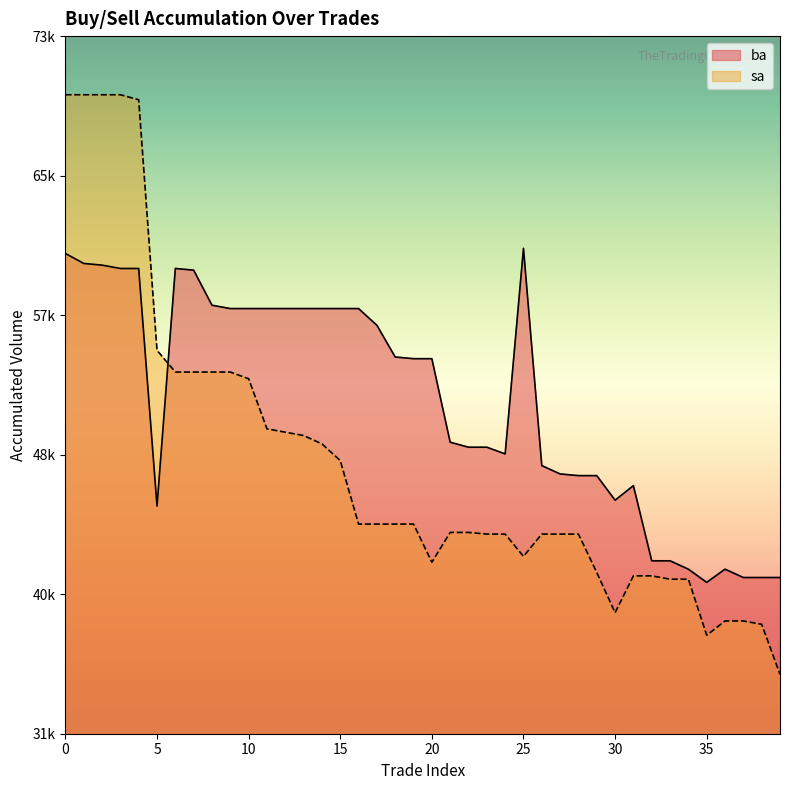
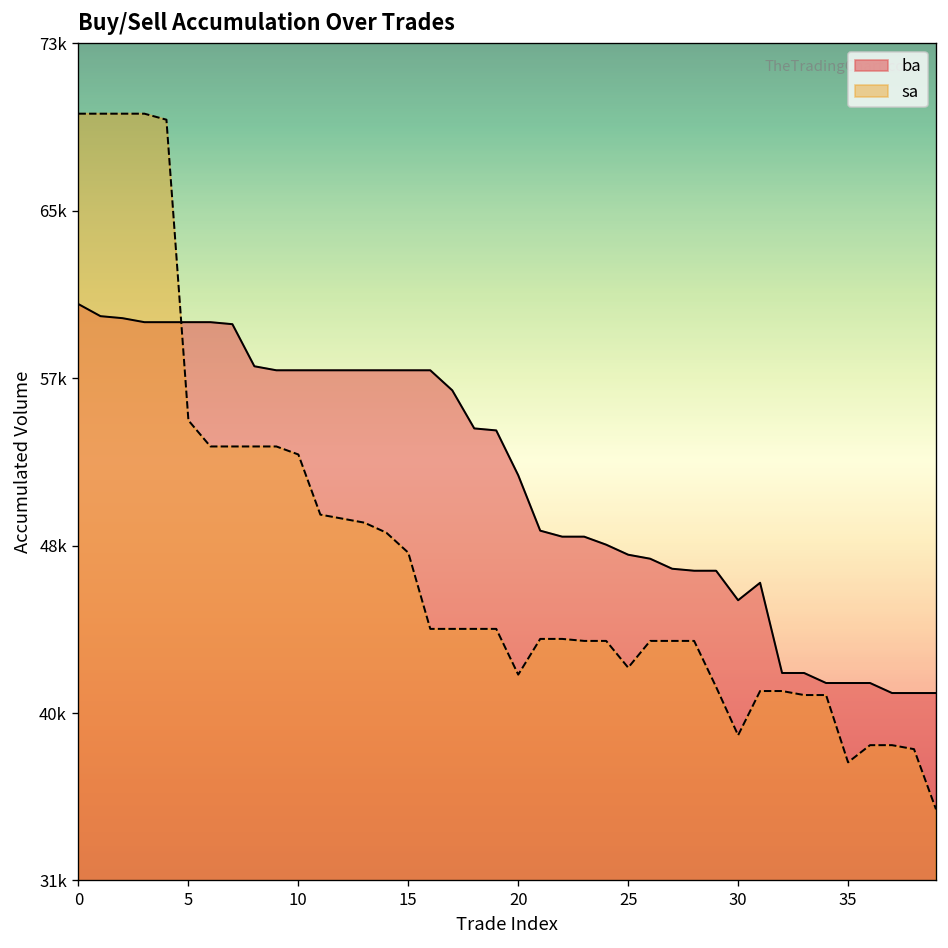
  {
    "ba": {
      "0": 60700,
-     "5": 45600,
+     "5": 59800,
      "10": 57400,
      "15": 57400,
-     "20": 54400,
-     "25": 61000,
+     "20": 52200,
+     "25": 48200,
      "30": 45900,
-     "35": 41000
+     "35": 41800
    },
    "sa": {
      "0": 70200,
      "5": 54900,
      "10": 53200,
      "15": 48300,
      "20": 42200,
      "25": 42600,
      "30": 39200,
      "35": 37800
    }
  }
